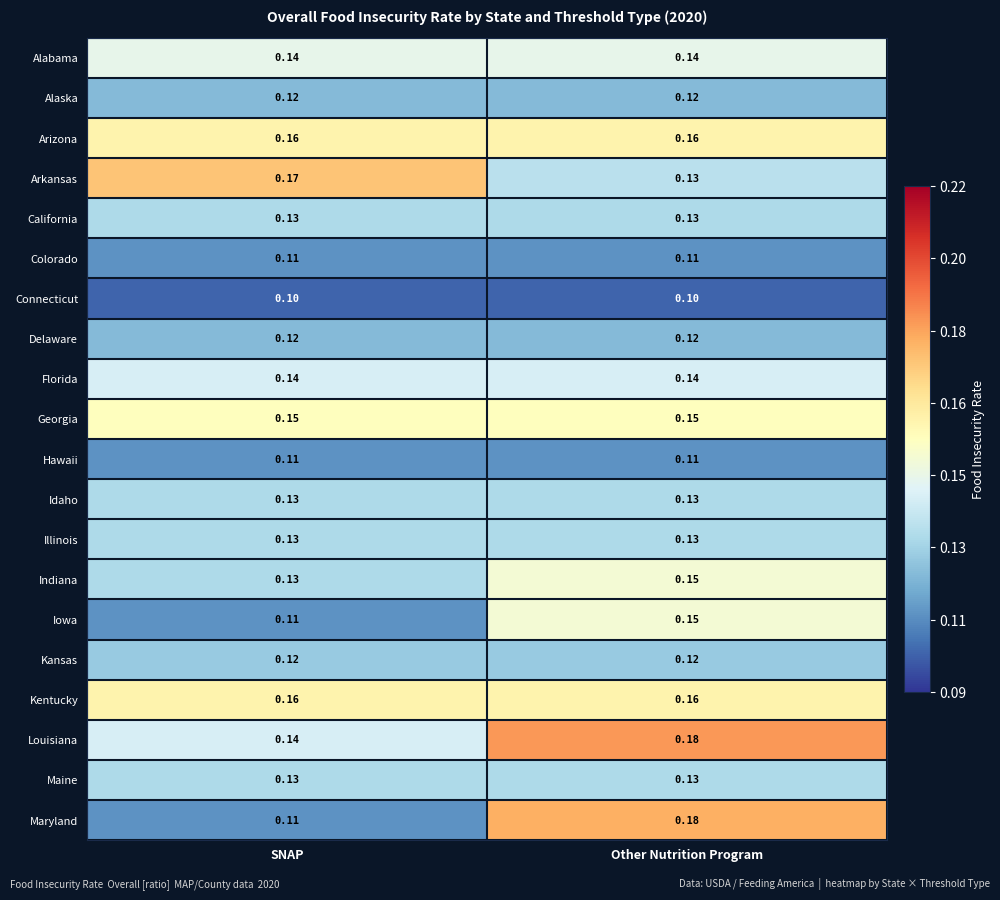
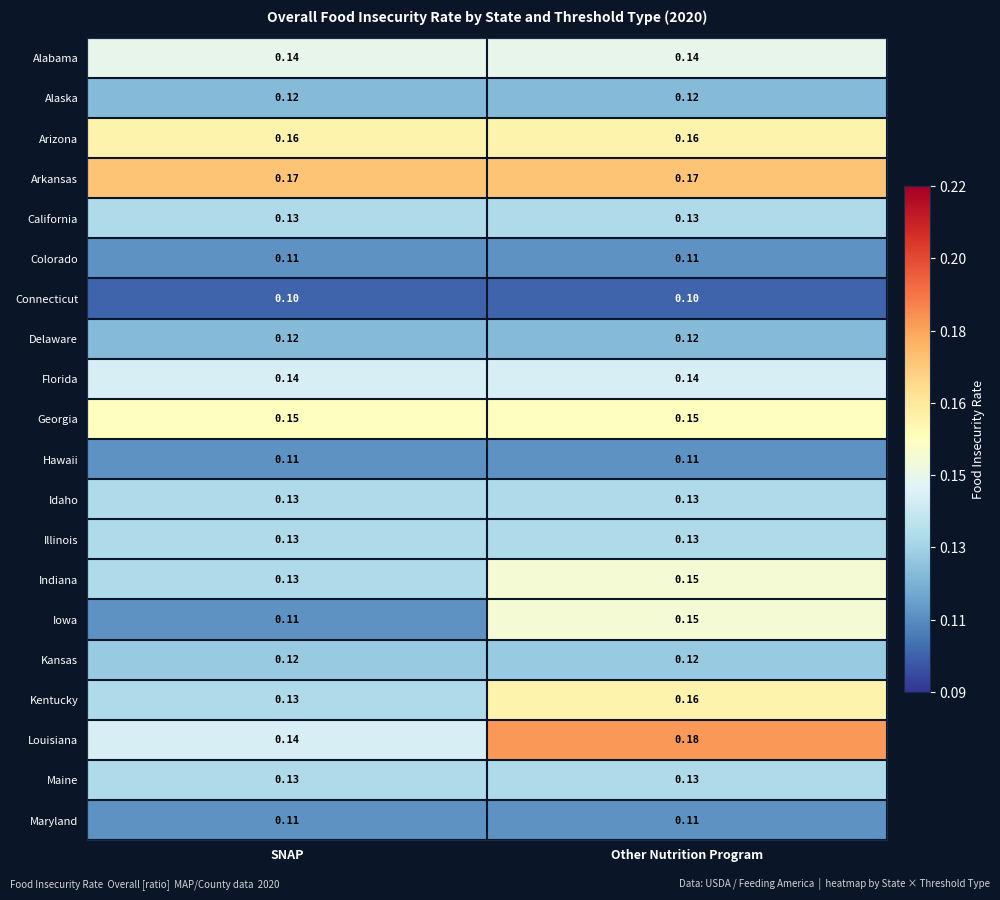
  {
    "Alabama": {
      "SNAP": 0.14,
      "Other Nutrition Program": 0.14
    },
    "Alaska": {
      "SNAP": 0.12,
      "Other Nutrition Program": 0.12
    },
    "Arizona": {
      "SNAP": 0.16,
      "Other Nutrition Program": 0.16
    },
    "Arkansas": {
      "SNAP": 0.17,
-     "Other Nutrition Program": 0.13
+     "Other Nutrition Program": 0.17
    },
    "California": {
      "SNAP": 0.13,
      "Other Nutrition Program": 0.13
    },
    "Colorado": {
      "SNAP": 0.11,
      "Other Nutrition Program": 0.11
    },
    "Connecticut": {
      "SNAP": 0.10,
      "Other Nutrition Program": 0.10
    },
    "Delaware": {
      "SNAP": 0.12,
      "Other Nutrition Program": 0.12
    },
    "Florida": {
      "SNAP": 0.14,
      "Other Nutrition Program": 0.14
    },
    "Georgia": {
      "SNAP": 0.15,
      "Other Nutrition Program": 0.15
    },
    "Hawaii": {
      "SNAP": 0.11,
      "Other Nutrition Program": 0.11
    },
    "Idaho": {
      "SNAP": 0.13,
      "Other Nutrition Program": 0.13
    },
    "Illinois": {
      "SNAP": 0.13,
      "Other Nutrition Program": 0.13
    },
    "Indiana": {
      "SNAP": 0.13,
      "Other Nutrition Program": 0.15
    },
    "Iowa": {
      "SNAP": 0.11,
      "Other Nutrition Program": 0.15
    },
    "Kansas": {
      "SNAP": 0.12,
      "Other Nutrition Program": 0.12
    },
    "Kentucky": {
-     "SNAP": 0.16,
+     "SNAP": 0.13,
      "Other Nutrition Program": 0.16
    },
    "Louisiana": {
      "SNAP": 0.14,
      "Other Nutrition Program": 0.18
    },
    "Maine": {
      "SNAP": 0.13,
      "Other Nutrition Program": 0.13
    },
    "Maryland": {
      "SNAP": 0.11,
-     "Other Nutrition Program": 0.18
+     "Other Nutrition Program": 0.11
    }
  }
